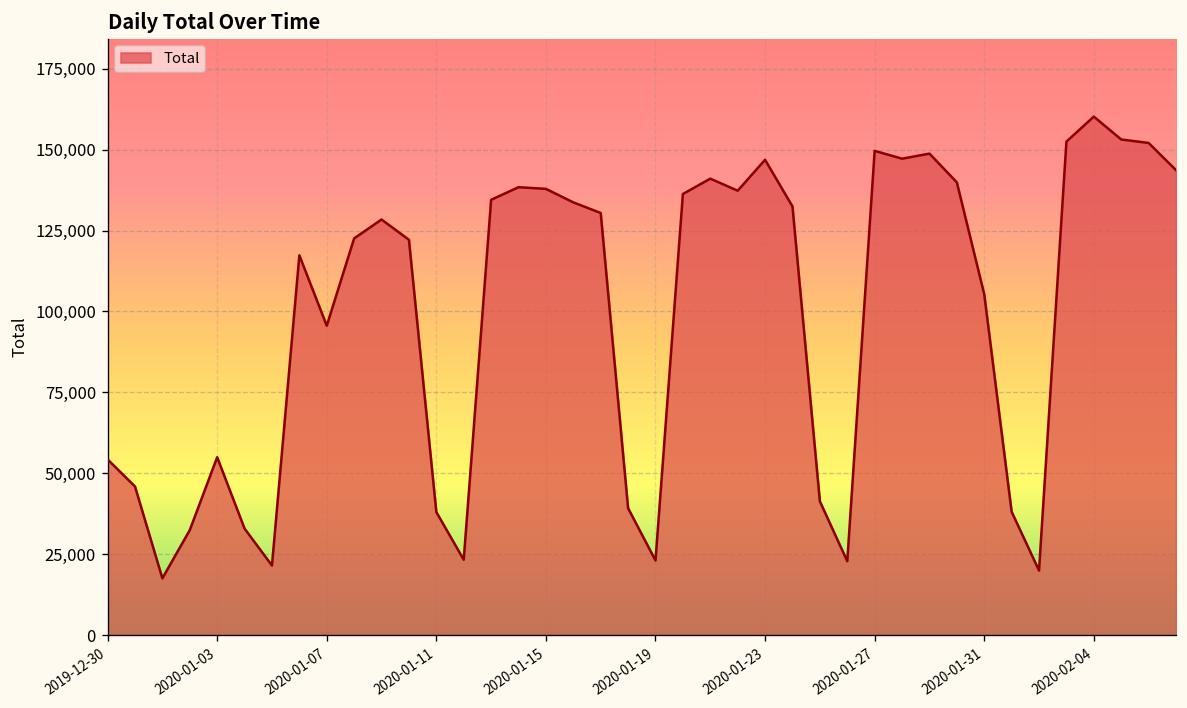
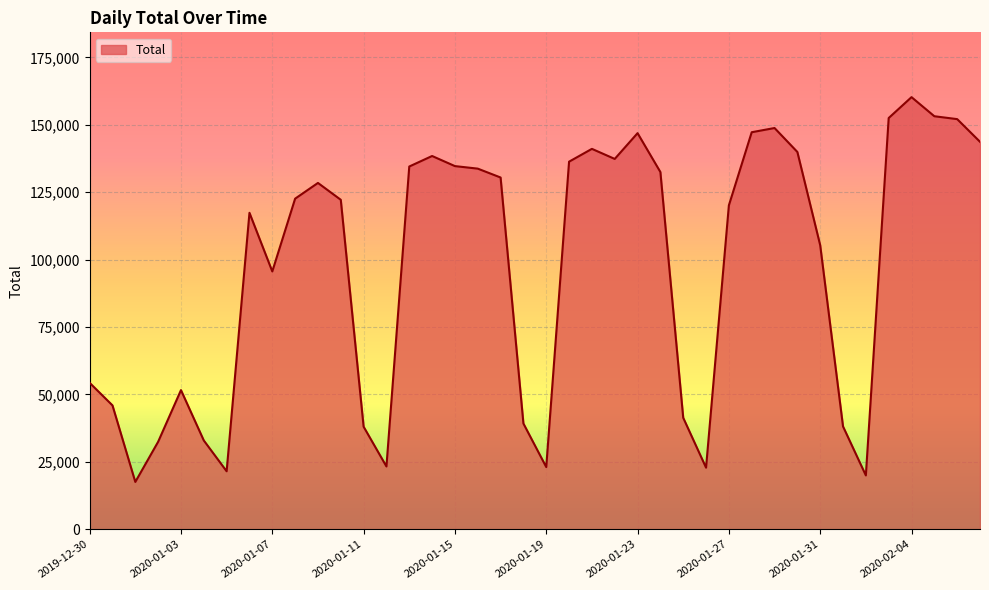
  {
    "2019-12-30": "54,000",
-   "2020-01-03": "55,000",
+   "2020-01-03": "52,000",
    "2020-01-07": "96,000",
    "2020-01-11": "38,000",
-   "2020-01-15": "138,000",
+   "2020-01-15": "135,000",
    "2020-01-19": "23,000",
    "2020-01-23": "147,000",
-   "2020-01-27": "150,000",
+   "2020-01-27": "120,000",
    "2020-01-31": "105,000",
    "2020-02-04": "160,000"
  }
